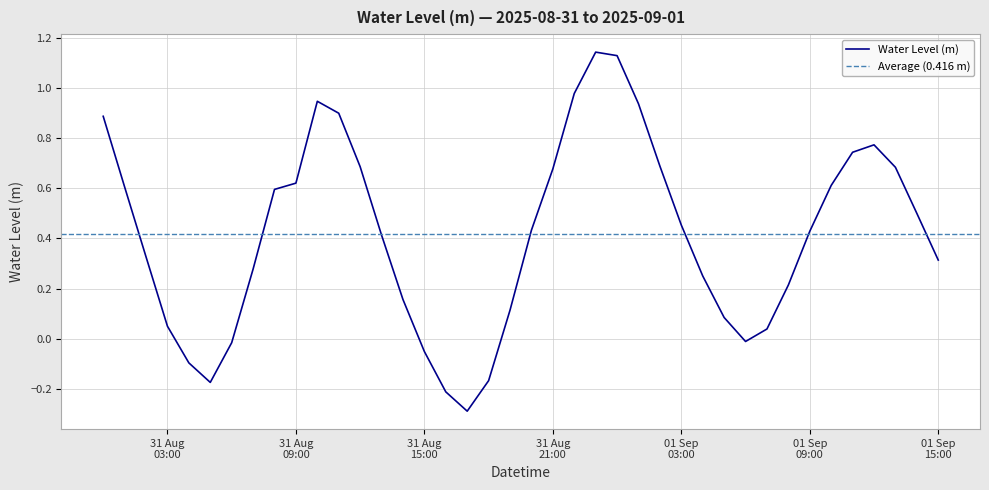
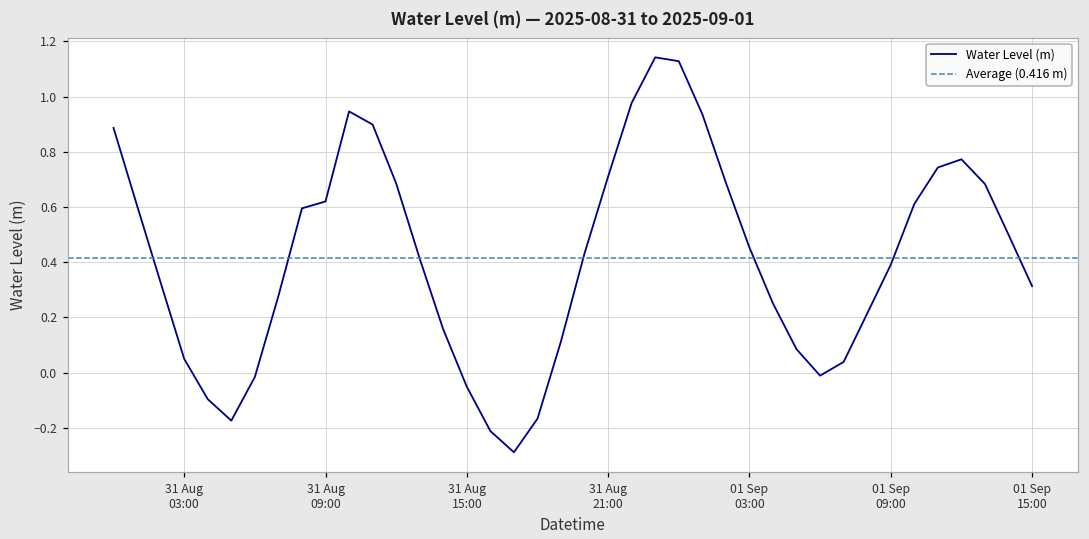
  {
    "31 Aug 03:00": 0.05,
    "31 Aug 09:00": 0.62,
    "31 Aug 15:00": -0.05,
-   "31 Aug 21:00": 0.68,
+   "31 Aug 21:00": 0.71,
    "01 Sep 03:00": 0.45,
-   "01 Sep 09:00": 0.43,
+   "01 Sep 09:00": 0.39,
    "01 Sep 15:00": 0.31
  }
